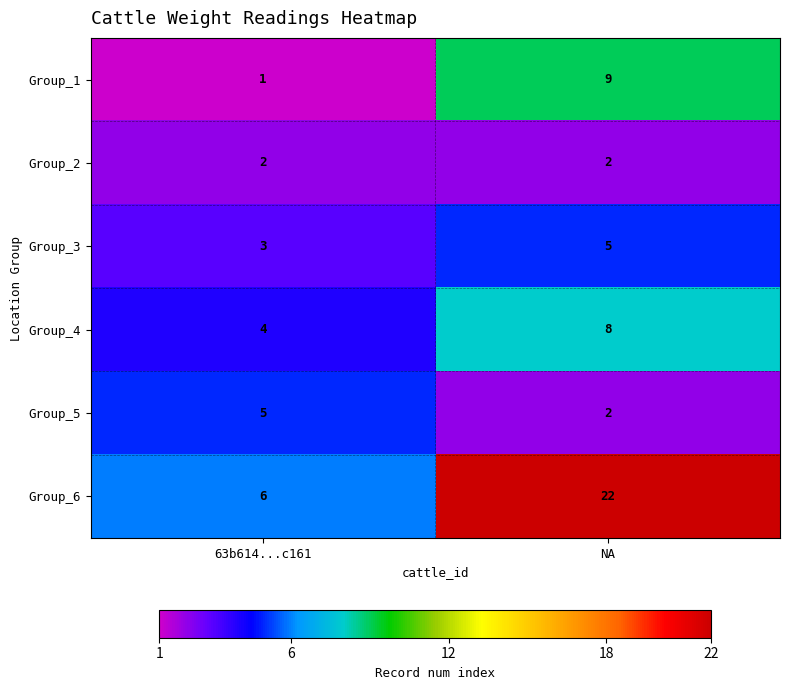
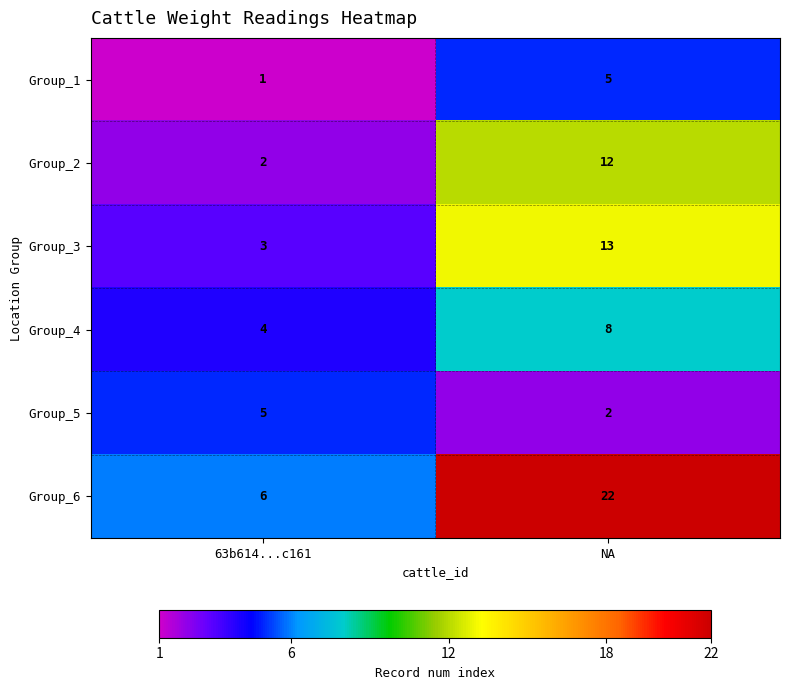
  {
    "Group_1": {
      "63b614...c161": 1,
-     "NA": 9
+     "NA": 5
    },
    "Group_2": {
      "63b614...c161": 2,
-     "NA": 2
+     "NA": 12
    },
    "Group_3": {
      "63b614...c161": 3,
-     "NA": 5
+     "NA": 13
    },
    "Group_4": {
      "63b614...c161": 4,
      "NA": 8
    },
    "Group_5": {
      "63b614...c161": 5,
      "NA": 2
    },
    "Group_6": {
      "63b614...c161": 6,
      "NA": 22
    }
  }
